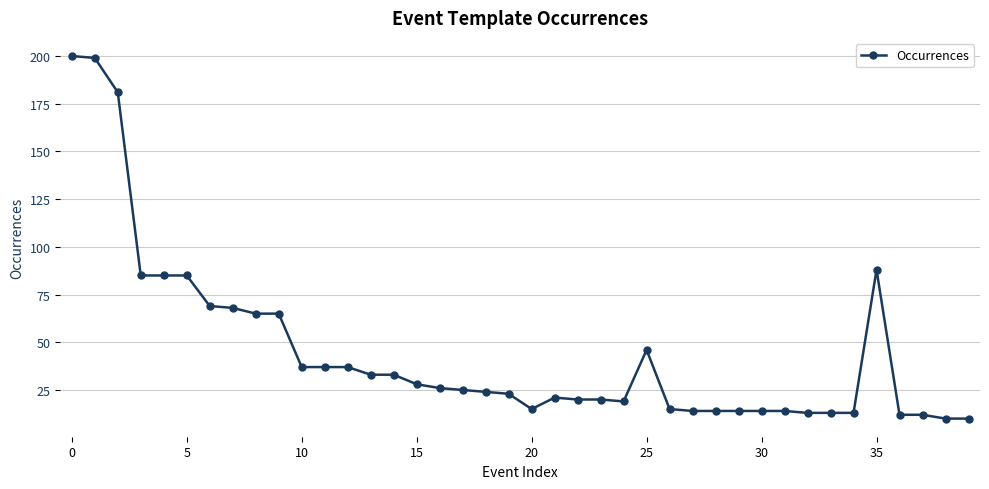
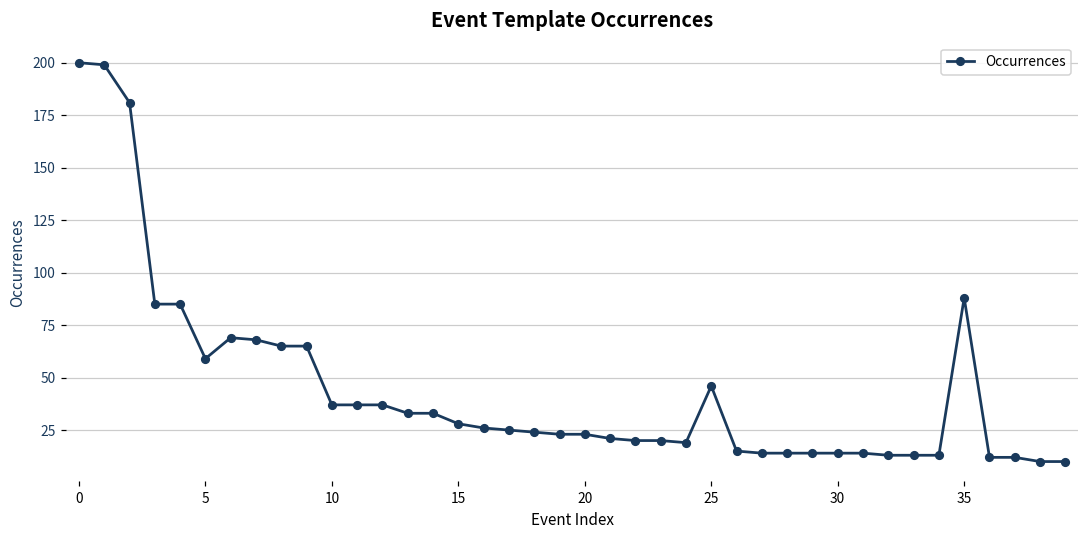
  {
    "0": 200,
-   "5": 85,
+   "5": 59,
    "10": 37,
    "15": 28,
-   "20": 15,
+   "20": 23,
    "25": 46,
    "30": 14,
    "35": 88
  }
